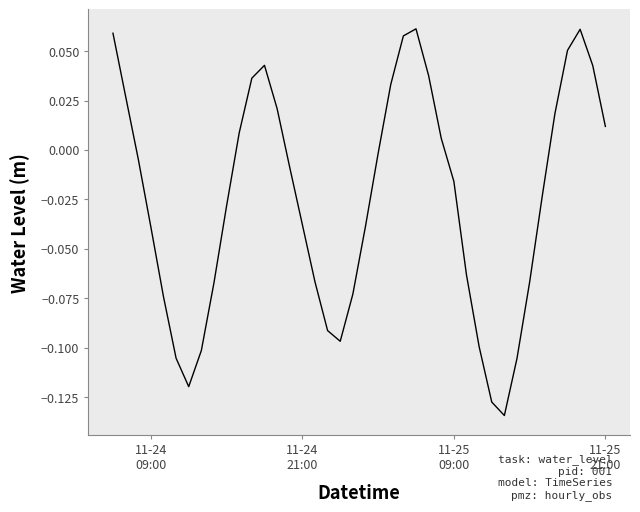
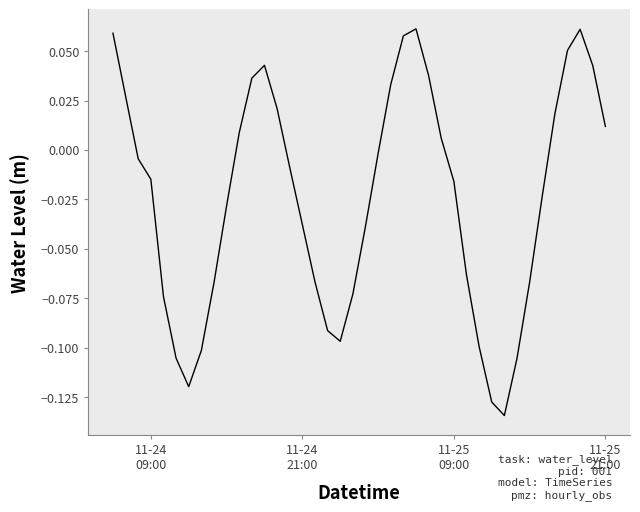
  {
-   "11-24 09:00": -0.039,
+   "11-24 09:00": -0.015,
    "11-24 21:00": -0.038,
    "11-25 09:00": -0.016,
    "11-25 21:00": 0.012
  }
